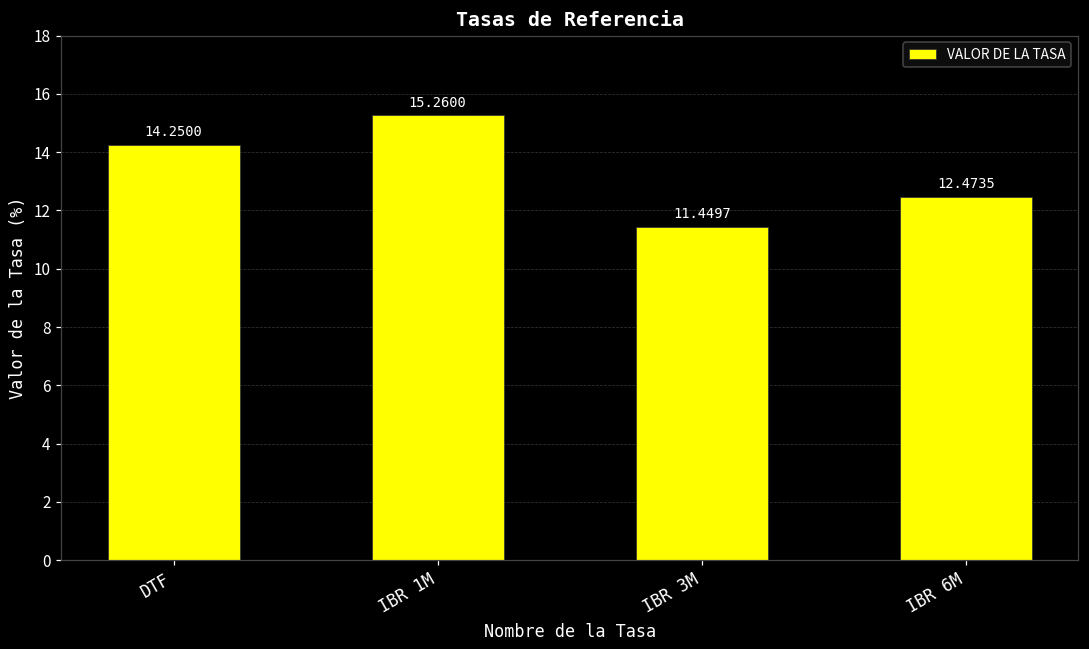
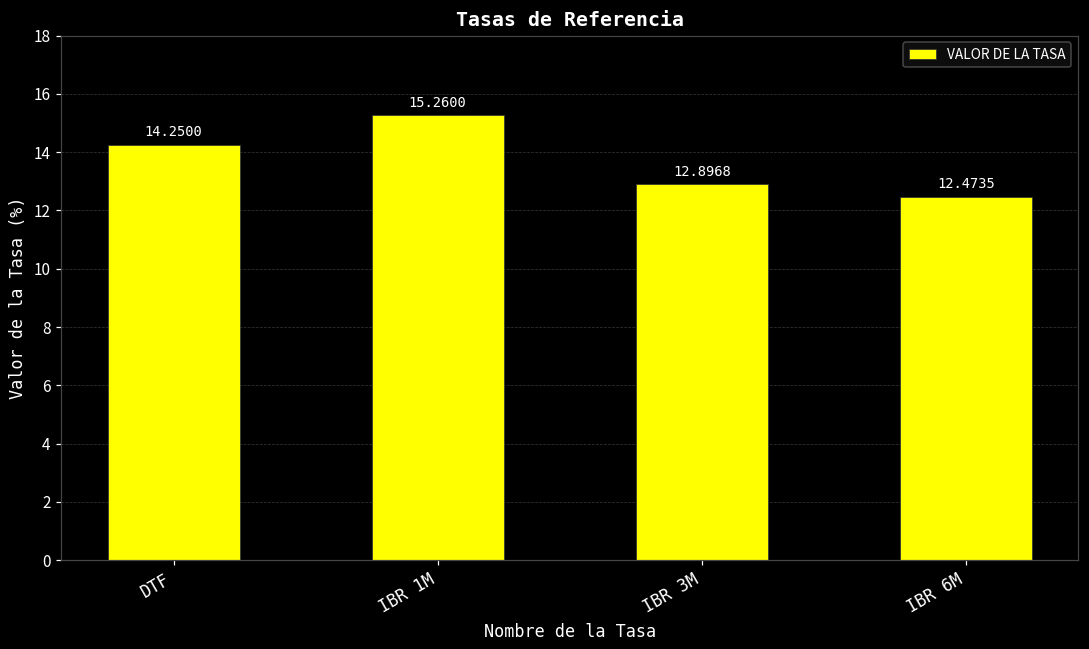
  {
    "DTF": 14.2500,
    "IBR 1M": 15.2600,
-   "IBR 3M": 11.4497,
+   "IBR 3M": 12.8968,
    "IBR 6M": 12.4735
  }
